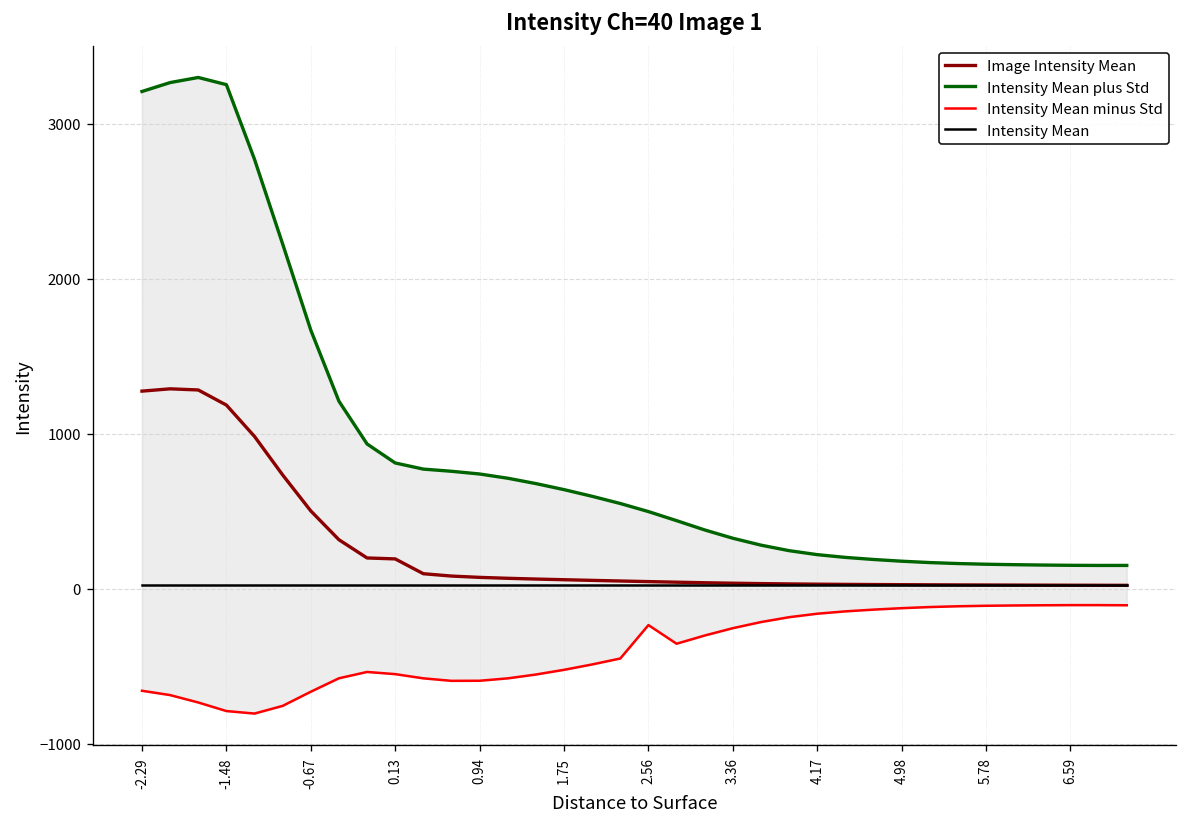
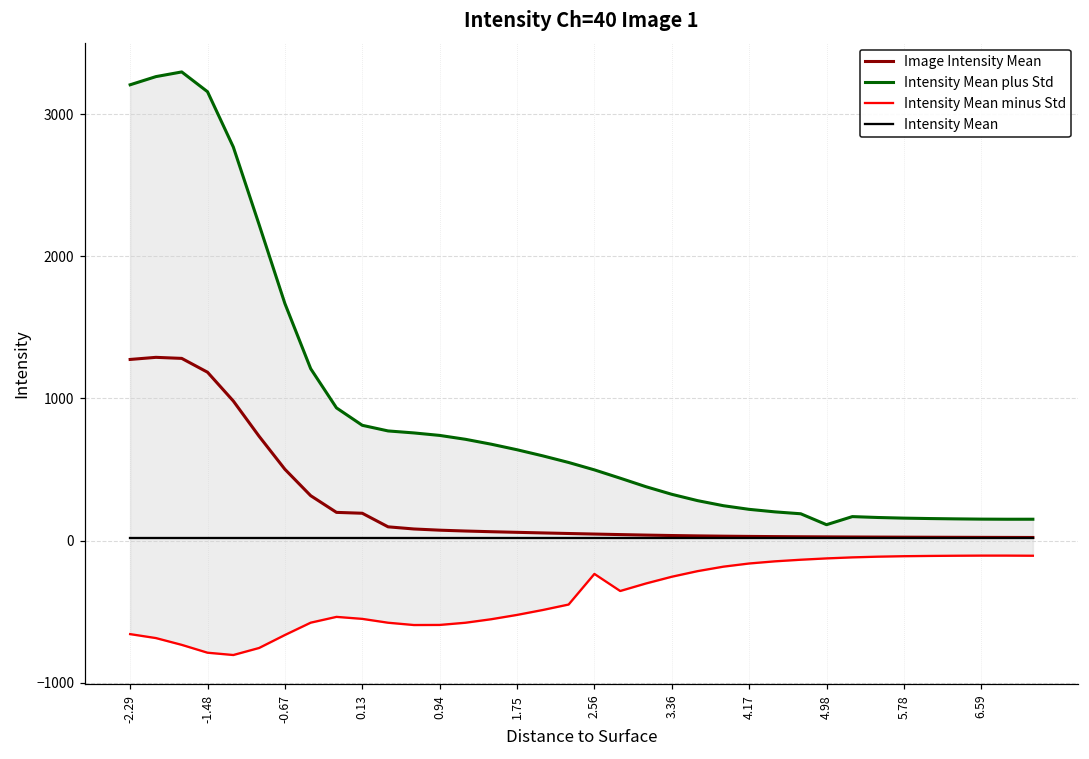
  {
    "Intensity Mean plus Std": {
      "-2.29": 3210,
-     "-1.48": 3250,
+     "-1.48": 3160,
      "-0.67": 1670,
      "0.13": 810,
      "0.94": 740,
      "1.75": 640,
      "2.56": 500,
      "3.36": 330,
      "4.17": 220,
-     "4.98": 180,
+     "4.98": 110,
      "5.78": 160,
      "6.59": 150
    },
    "Intensity Mean minus Std": {
      "-2.29": -660,
      "-1.48": -790,
      "-0.67": -660,
      "0.13": -550,
      "0.94": -590,
      "1.75": -520,
      "2.56": -230,
      "3.36": -250,
      "4.17": -160,
      "4.98": -130,
      "5.78": -110,
      "6.59": -110
    },
    "Image Intensity Mean": {
      "-2.29": 1270,
      "-1.48": 1180,
      "-0.67": 500,
      "0.13": 190,
      "0.94": 70,
      "1.75": 60,
      "2.56": 50
    },
    "Intensity Mean": {
      "-2.29": 20,
      "-1.48": 20,
      "-0.67": 20,
      "0.13": 20,
      "0.94": 20,
      "1.75": 20,
      "2.56": 20
    }
  }
